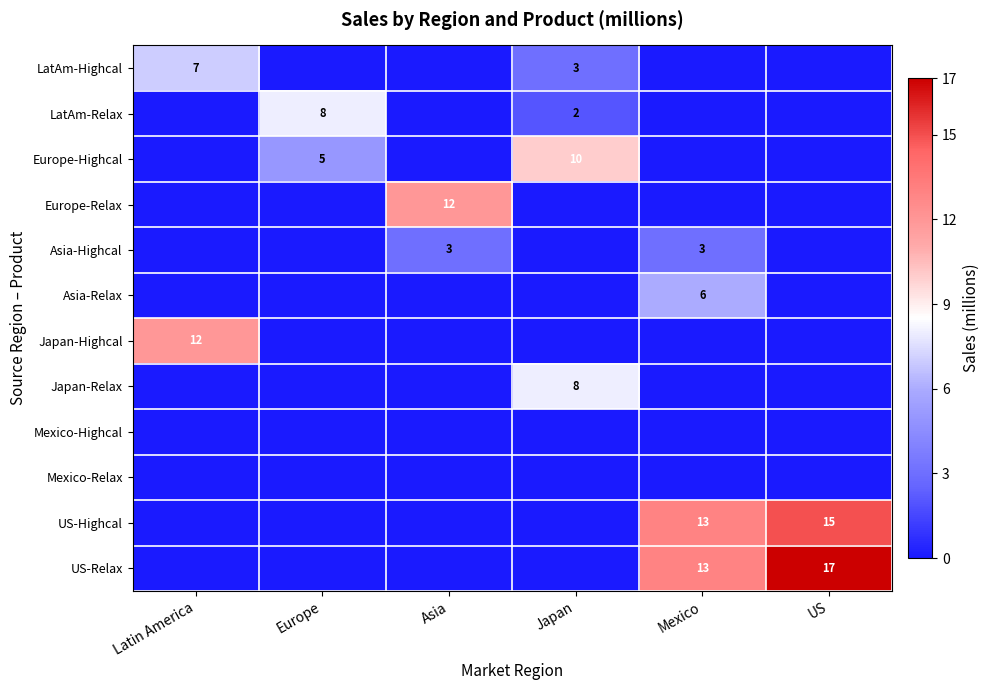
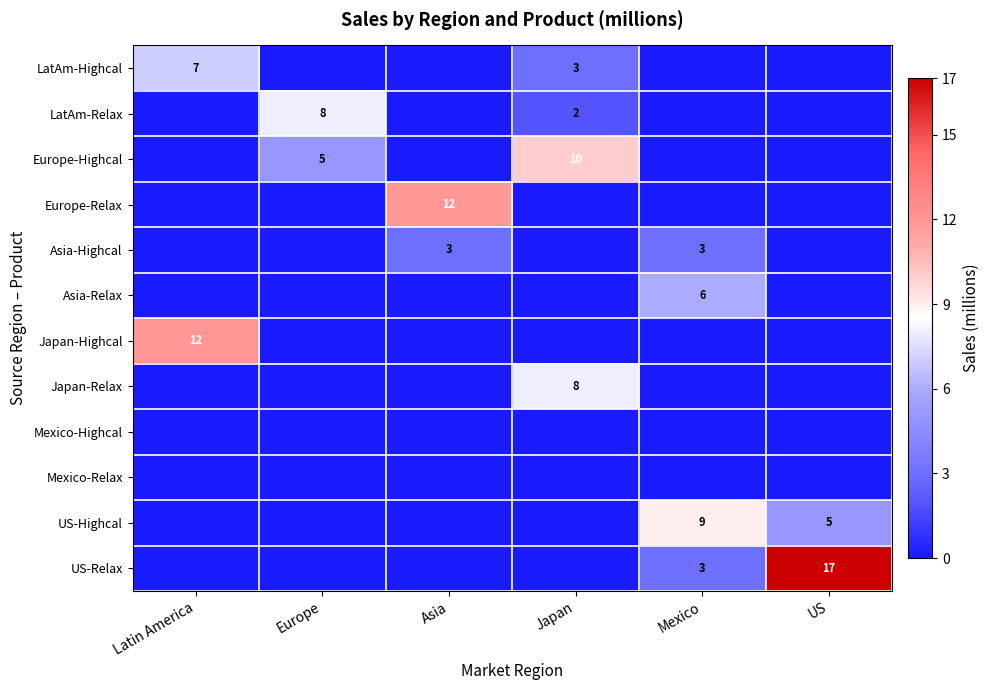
  {
    "LatAm-Highcal": {
      "Latin America": 7,
      "Japan": 3
    },
    "LatAm-Relax": {
      "Europe": 8,
      "Japan": 2
    },
    "Europe-Highcal": {
      "Europe": 5,
      "Japan": 10
    },
    "Europe-Relax": {
      "Asia": 12
    },
    "Asia-Highcal": {
      "Asia": 3,
      "Mexico": 3
    },
    "Asia-Relax": {
      "Mexico": 6
    },
    "Japan-Highcal": {
      "Latin America": 12
    },
    "Japan-Relax": {
      "Japan": 8
    },
    "US-Highcal": {
-     "Mexico": 13,
-     "US": 15
+     "Mexico": 9,
+     "US": 5
    },
    "US-Relax": {
-     "Mexico": 13,
+     "Mexico": 3,
      "US": 17
    }
  }
